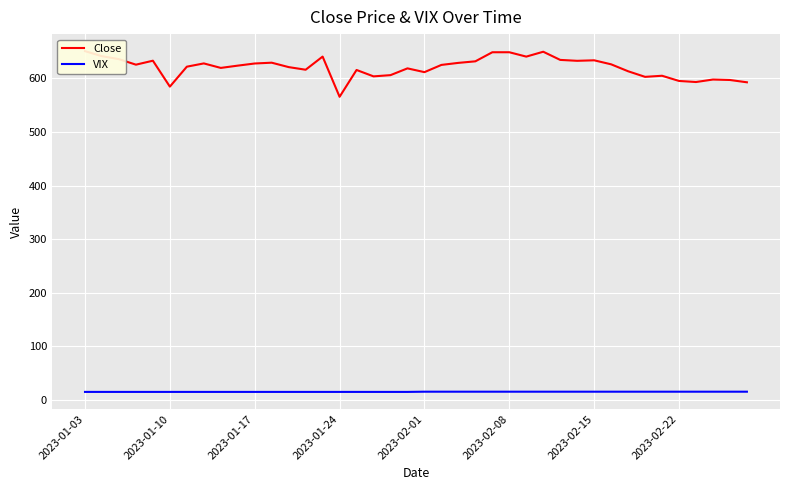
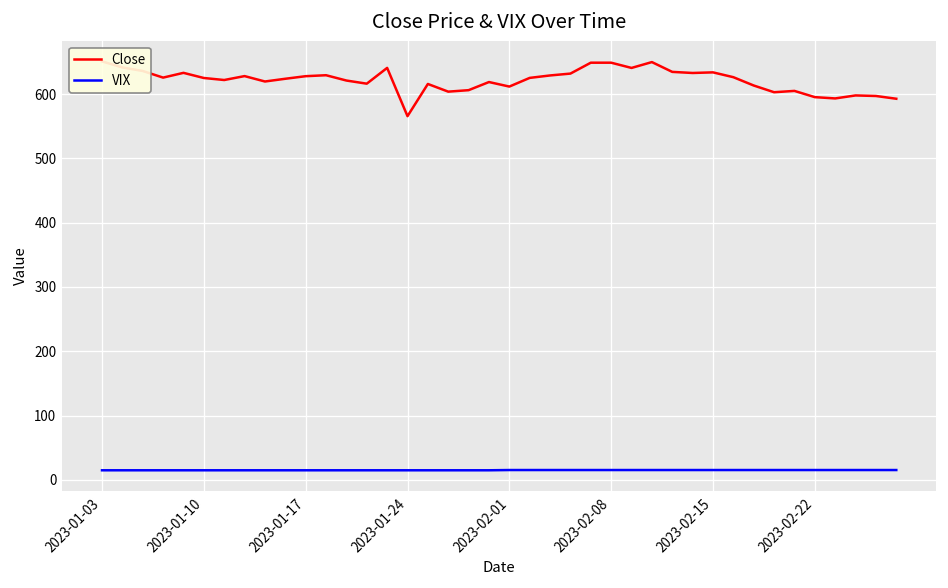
  {
    "Close": {
-     "2023-01-10": 580,
+     "2023-01-10": 630,
      "2023-01-17": 630,
      "2023-01-24": 570,
      "2023-02-01": 610,
      "2023-02-08": 650,
      "2023-02-15": 630,
      "2023-02-22": 600
    },
    "VIX": {
      "2023-01-03": 10,
      "2023-01-10": 10,
      "2023-01-17": 10,
      "2023-01-24": 10,
      "2023-02-01": 20,
      "2023-02-08": 20,
      "2023-02-15": 20,
      "2023-02-22": 20
    }
  }
